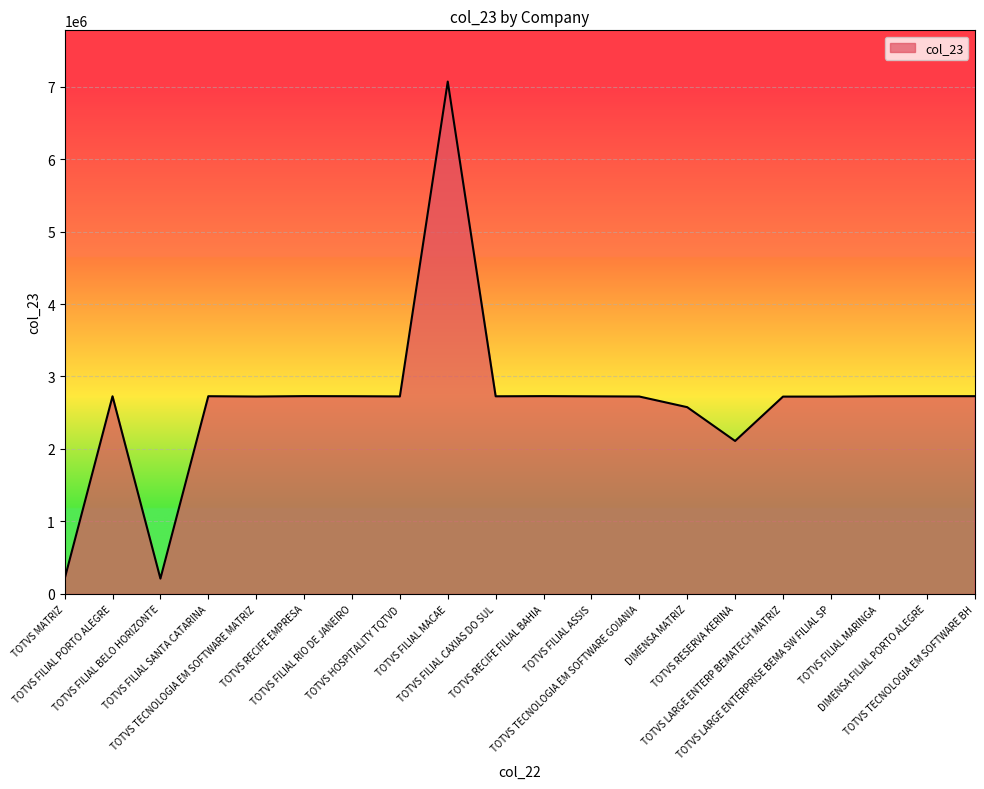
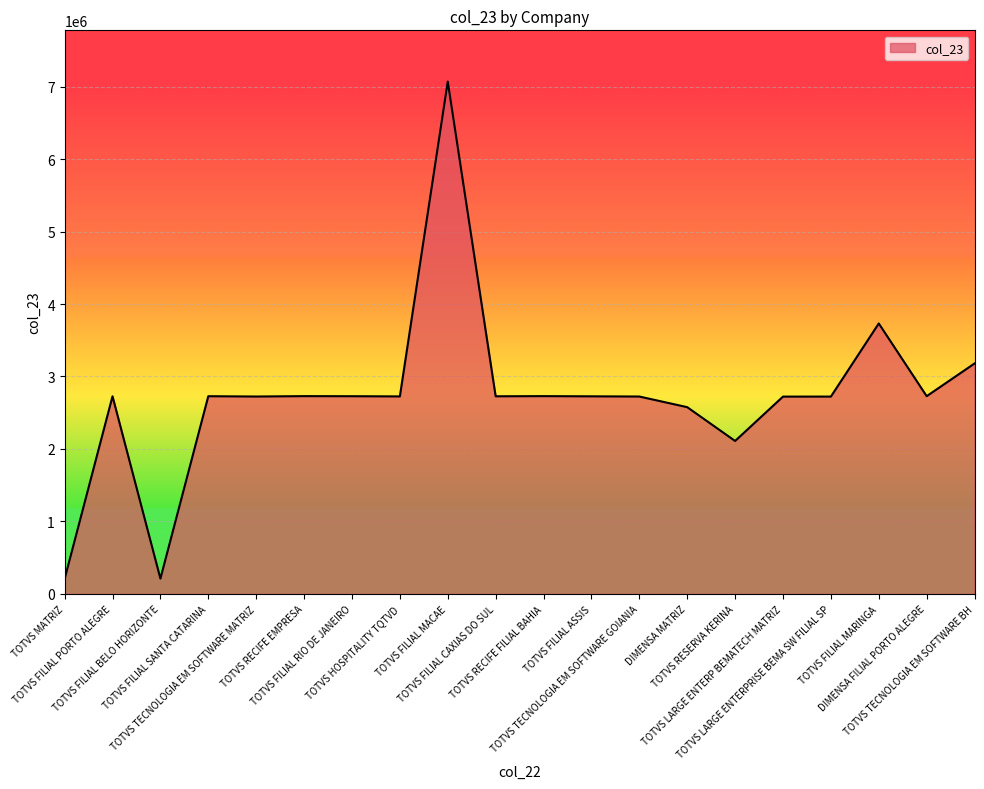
  {
    "TOTVS MATRIZ": 200000,
    "TOTVS FILIAL PORTO ALEGRE": 2700000,
    "TOTVS FILIAL BELO HORIZONTE": 200000,
    "TOTVS FILIAL SANTA CATARINA": 2700000,
    "TOTVS TECNOLOGIA EM SOFTWARE MATRIZ": 2700000,
    "TOTVS RECIFE EMPRESA": 2700000,
    "TOTVS FILIAL RIO DE JANEIRO": 2700000,
    "TOTVS HOSPITALITY TQTVD": 2700000,
    "TOTVS FILIAL MACAE": 7100000,
    "TOTVS FILIAL CAXIAS DO SUL": 2700000,
    "TOTVS RECIFE FILIAL BAHIA": 2700000,
    "TOTVS FILIAL ASSIS": 2700000,
    "TOTVS TECNOLOGIA EM SOFTWARE GOIANIA": 2700000,
    "DIMENSA MATRIZ": 2600000,
    "TOTVS RESERVA KERINA": 2100000,
    "TOTVS LARGE ENTERP BEMATECH MATRIZ": 2700000,
    "TOTVS LARGE ENTERPRISE BEMA SW FILIAL SP": 2700000,
-   "TOTVS FILIAL MARINGA": 2700000,
+   "TOTVS FILIAL MARINGA": 3700000,
    "DIMENSA FILIAL PORTO ALEGRE": 2700000,
-   "TOTVS TECNOLOGIA EM SOFTWARE BH": 2700000
+   "TOTVS TECNOLOGIA EM SOFTWARE BH": 3200000
  }
